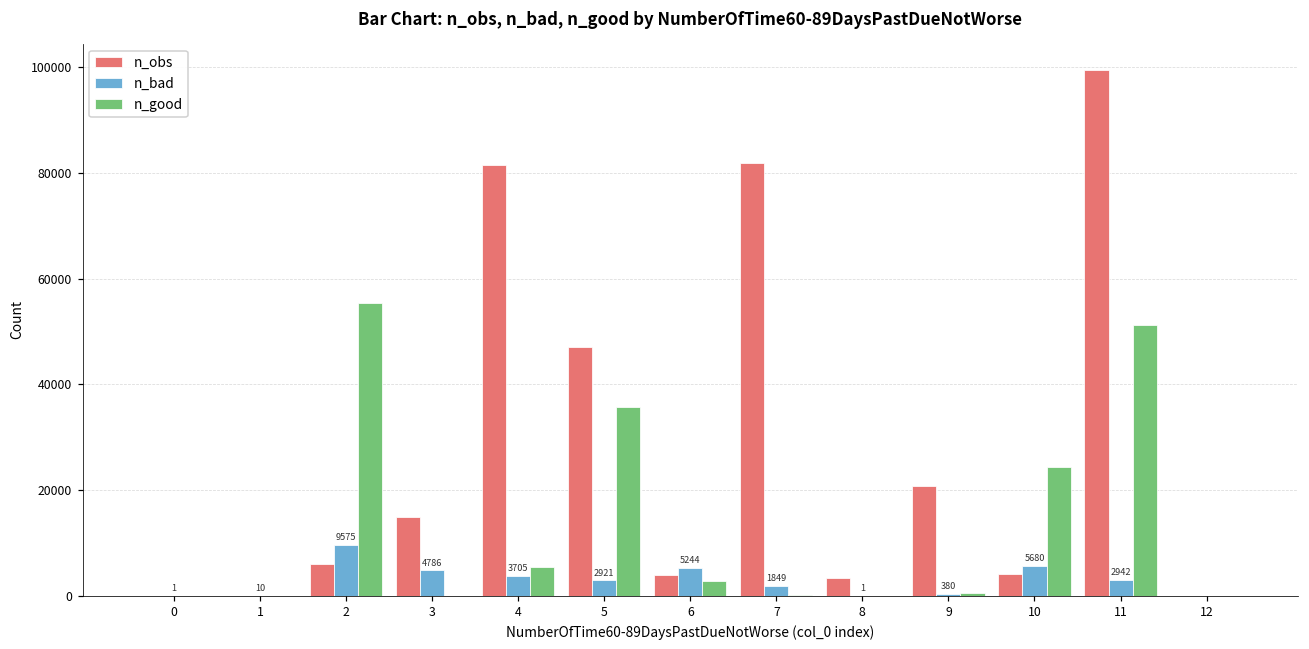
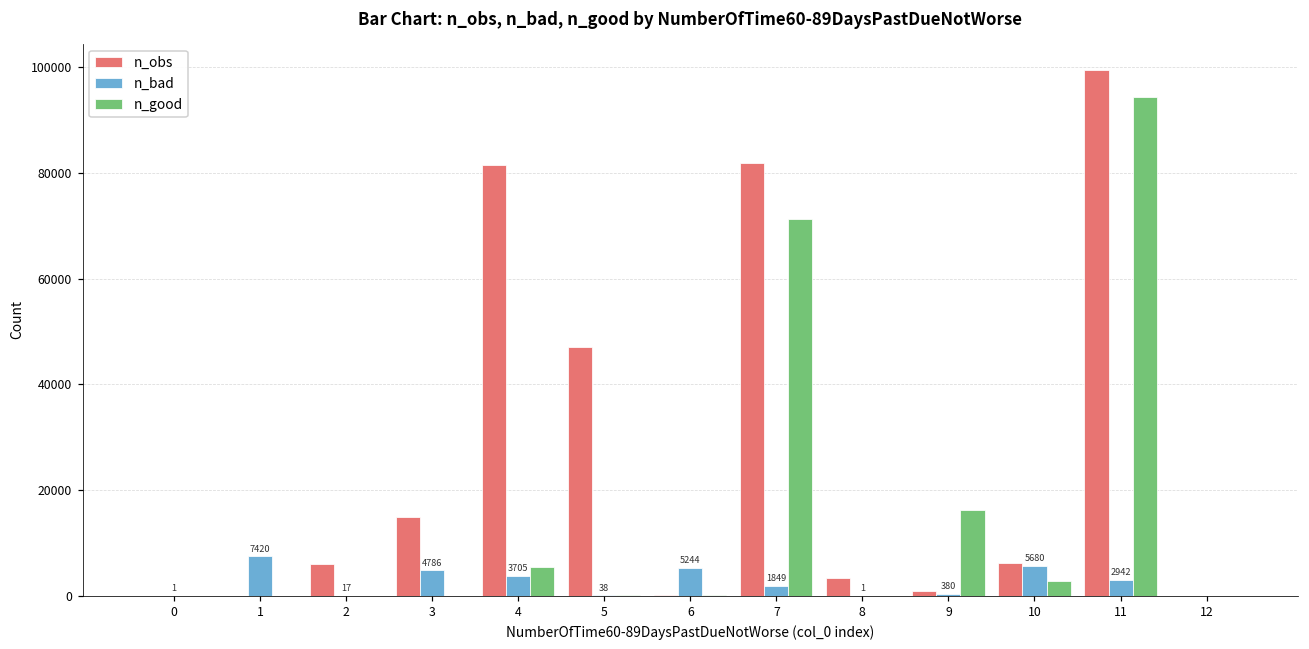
  {
    "n_obs": {
      "2": 6000,
      "3": 15000,
      "4": 82000,
      "5": 47000,
-     "6": 4000,
+     "6": 0,
      "7": 82000,
      "8": 3000,
-     "9": 21000,
-     "10": 4000,
+     "9": 1000,
+     "10": 6000,
      "11": 100000
    },
    "n_bad": {
      "0": 1,
-     "1": 10,
-     "2": 9575,
+     "1": 7420,
+     "2": 17,
      "3": 4786,
      "4": 3705,
-     "5": 2921,
+     "5": 38,
      "6": 5244,
      "7": 1849,
      "8": 1,
      "9": 380,
      "10": 5680,
      "11": 2942
    },
    "n_good": {
      "0": 0,
-     "2": 55000,
+     "2": 0,
      "4": 5000,
-     "5": 36000,
-     "6": 3000,
-     "7": 0,
-     "9": 0,
-     "10": 24000,
-     "11": 51000
+     "5": 0,
+     "6": 0,
+     "7": 71000,
+     "9": 16000,
+     "10": 3000,
+     "11": 94000
    }
  }
